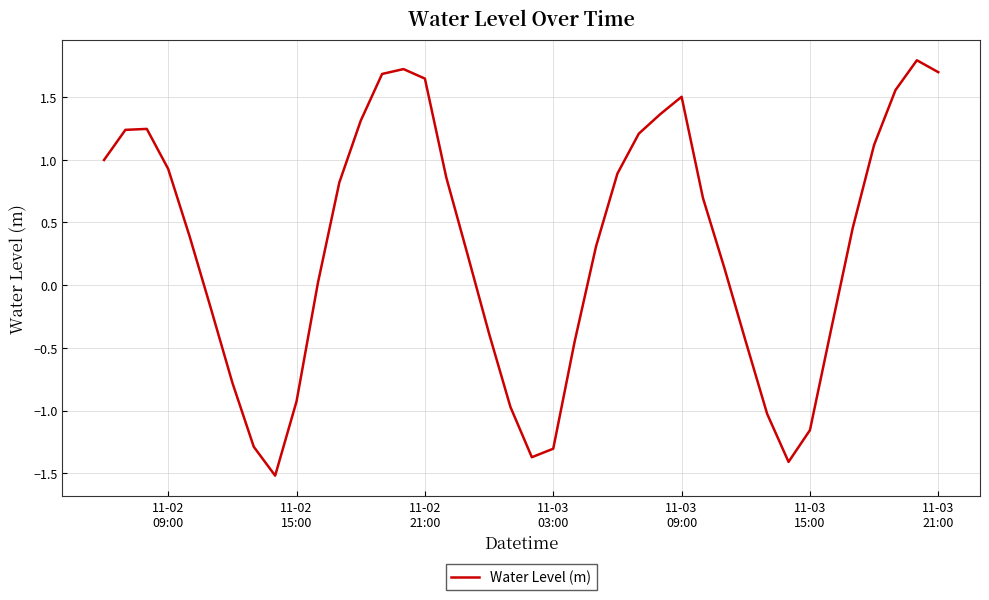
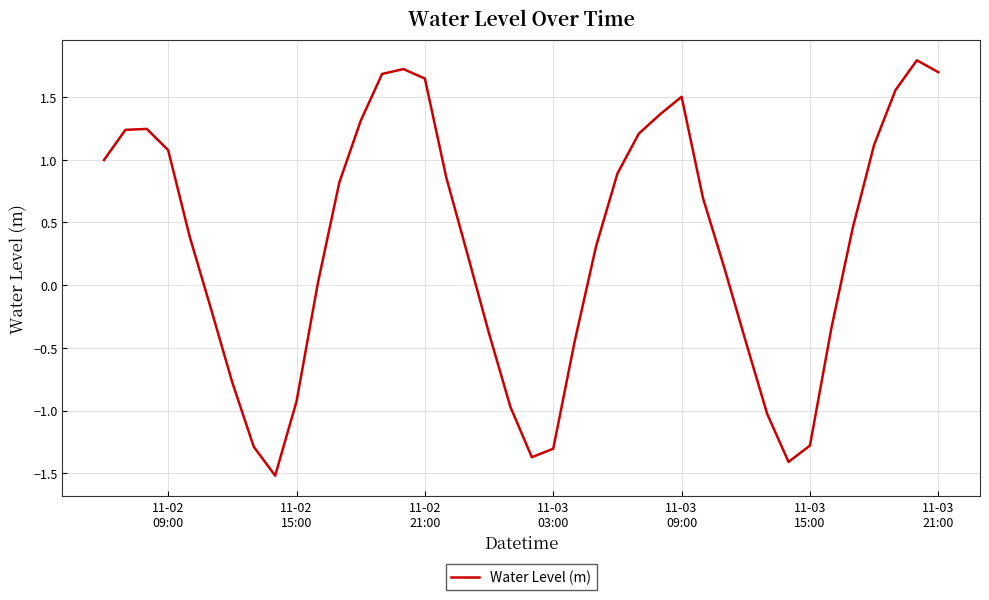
  {
-   "11-02 09:00": 0.93,
+   "11-02 09:00": 1.08,
    "11-02 15:00": -0.93,
    "11-02 21:00": 1.65,
    "11-03 03:00": -1.30,
    "11-03 09:00": 1.50,
-   "11-03 15:00": -1.16,
+   "11-03 15:00": -1.28,
    "11-03 21:00": 1.70
  }
